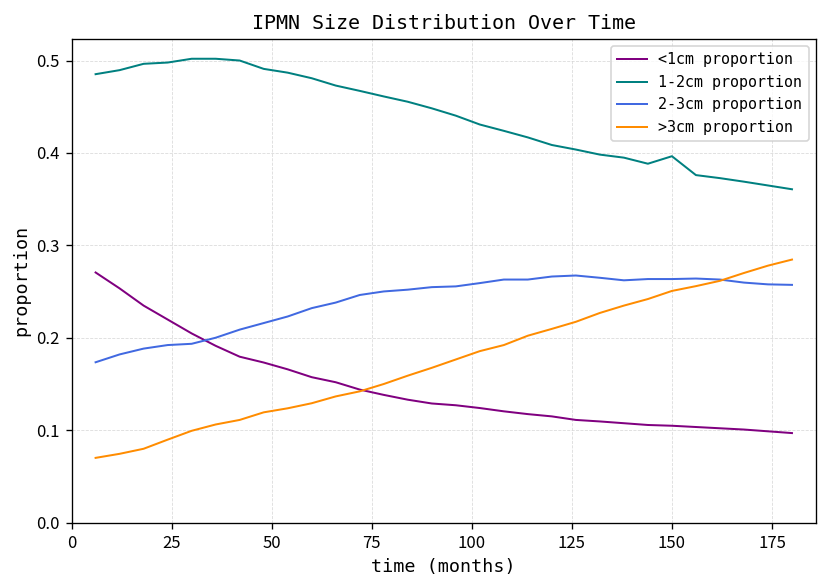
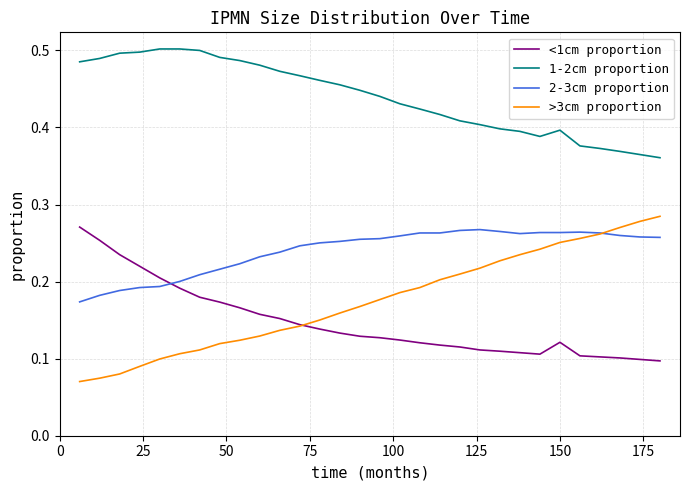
  {
    "<1cm proportion": {
-     "150": 0.11
+     "150": 0.12
    },
    "1-2cm proportion": {
      "150": 0.40
    },
    "2-3cm proportion": {
      "150": 0.26
    },
    ">3cm proportion": {
      "150": 0.25
    }
  }
